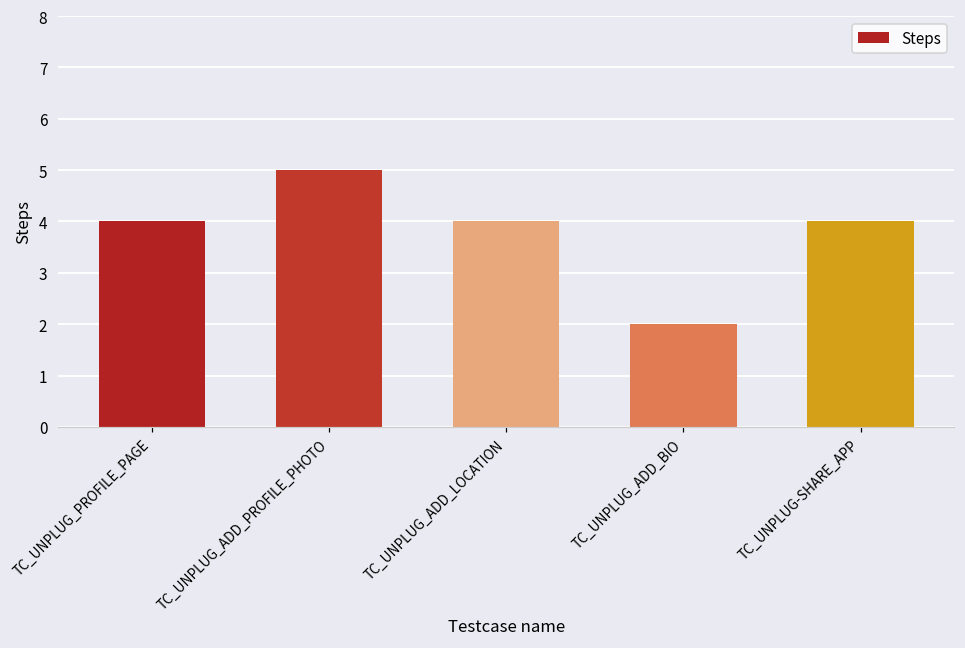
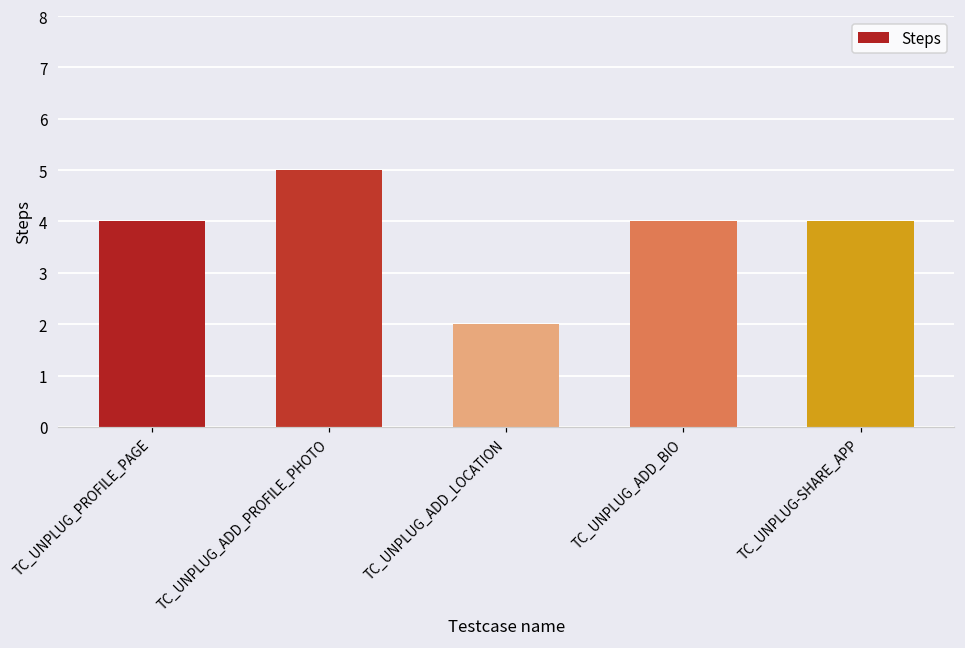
  {
    "TC_UNPLUG_PROFILE_PAGE": 4,
    "TC_UNPLUG_ADD_PROFILE_PHOTO": 5,
-   "TC_UNPLUG_ADD_LOCATION": 4,
-   "TC_UNPLUG_ADD_BIO": 2,
+   "TC_UNPLUG_ADD_LOCATION": 2,
+   "TC_UNPLUG_ADD_BIO": 4,
    "TC_UNPLUG-SHARE_APP": 4
  }
